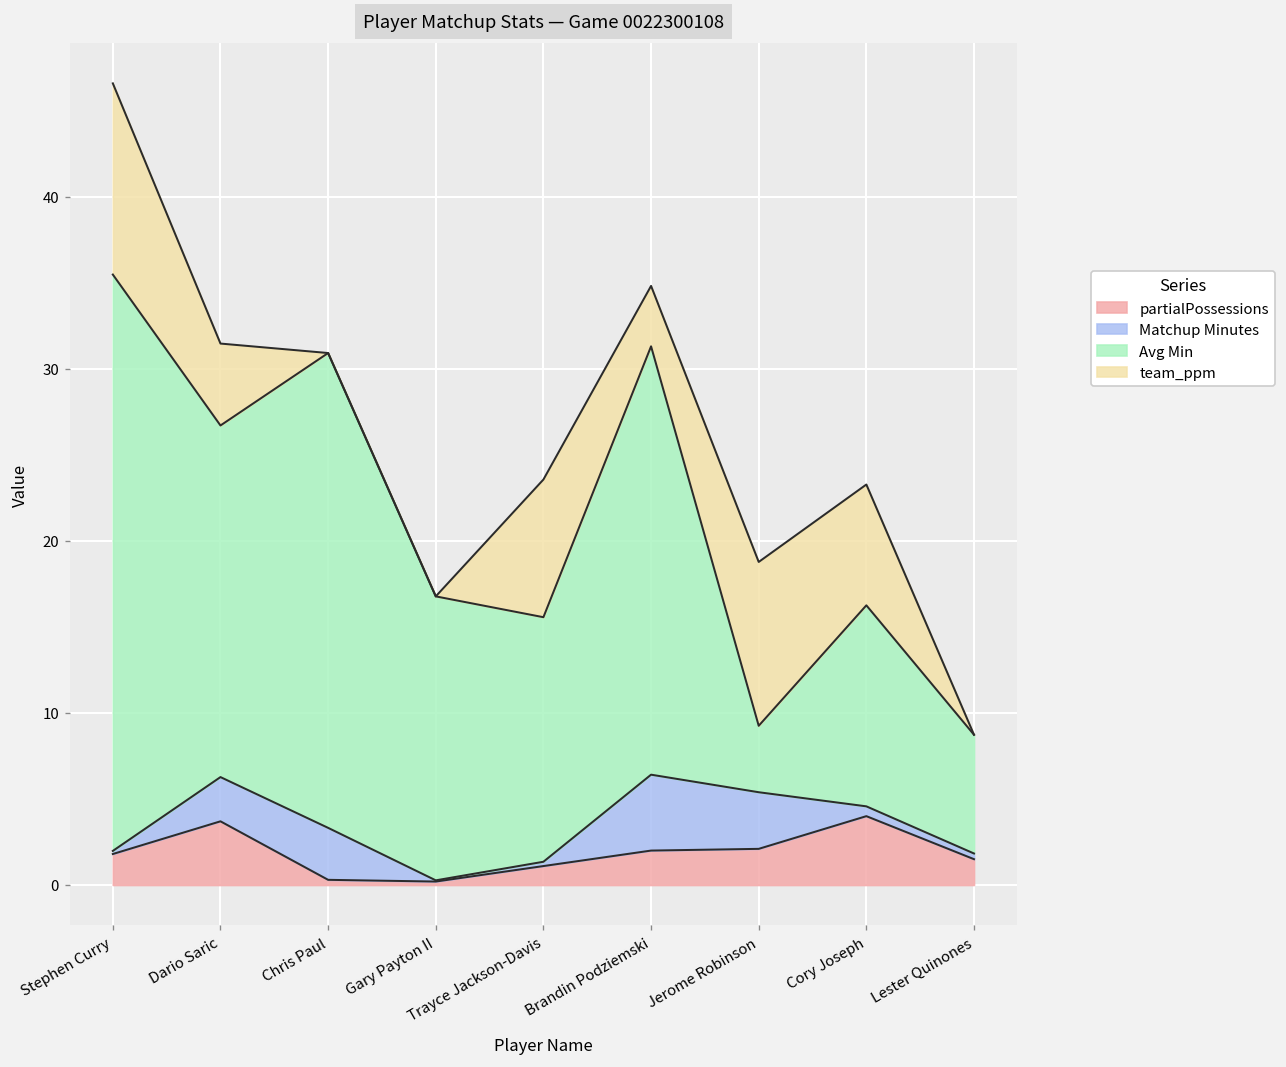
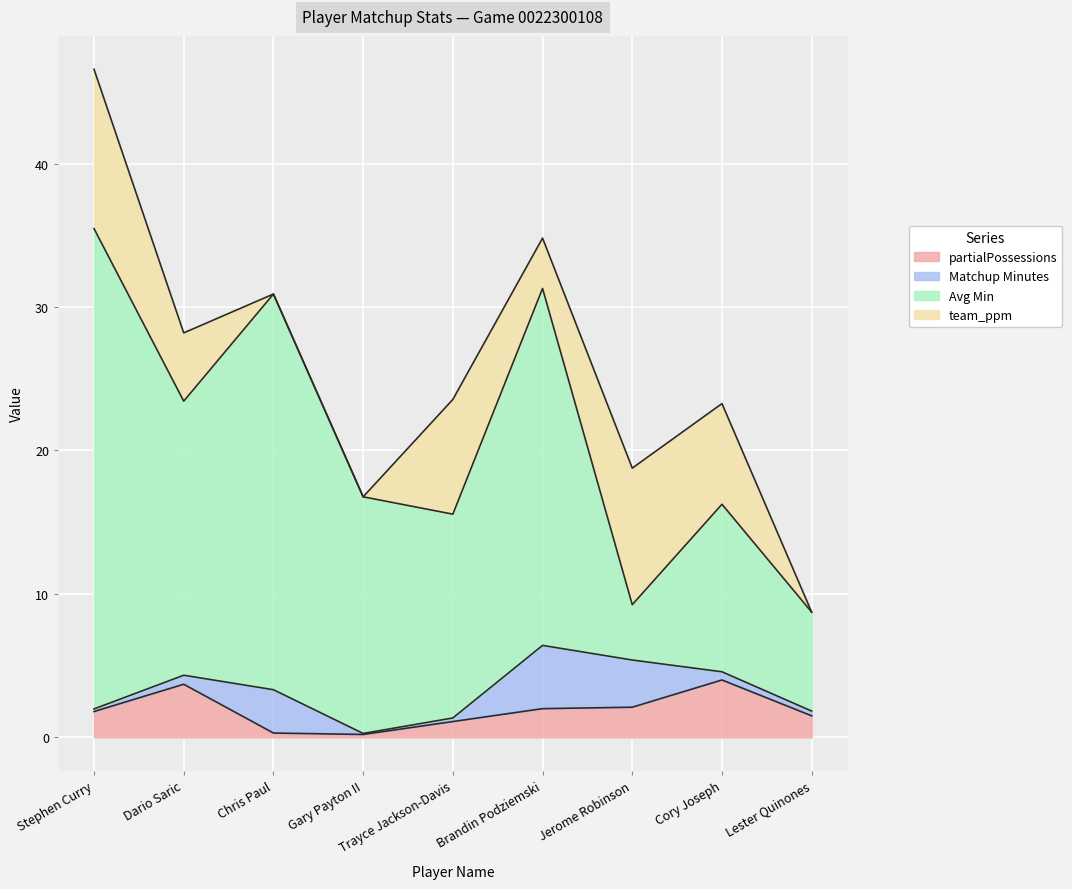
  {
    "Matchup Minutes": {
      "Stephen Curry": 0.2,
-     "Dario Saric": 2.6,
+     "Dario Saric": 0.6,
      "Chris Paul": 3.0,
      "Trayce Jackson-Davis": 0.3,
      "Brandin Podziemski": 4.4,
      "Jerome Robinson": 3.3,
      "Cory Joseph": 0.6,
      "Lester Quinones": 0.3
    },
    "Avg Min": {
      "Stephen Curry": 33.5,
-     "Dario Saric": 20.4,
+     "Dario Saric": 19.1,
      "Trayce Jackson-Davis": 14.2,
      "Brandin Podziemski": 24.9,
      "Jerome Robinson": 3.9,
      "Cory Joseph": 11.7
    }
  }
